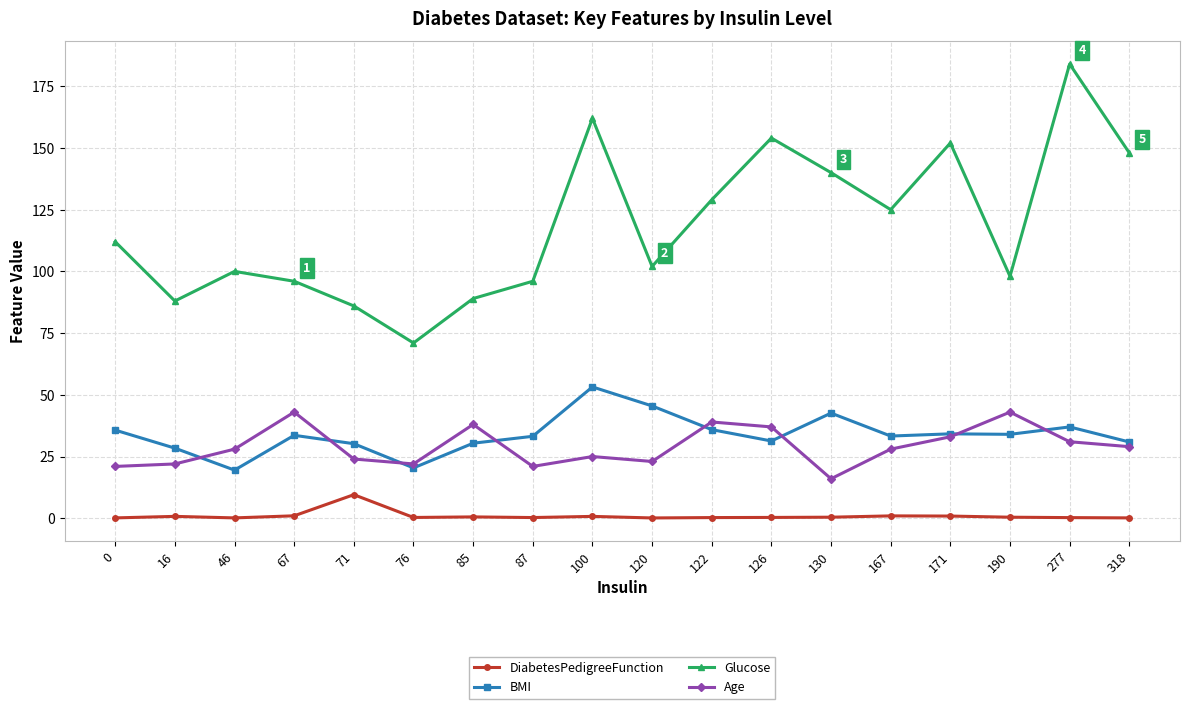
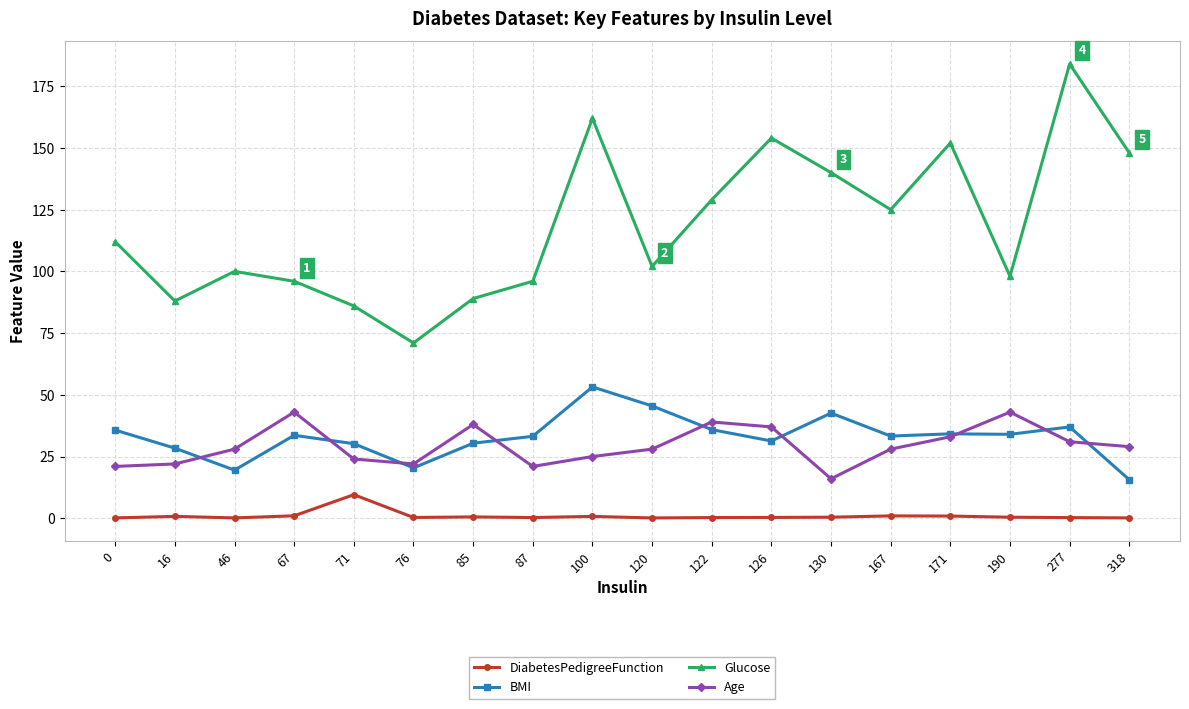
  {
    "DiabetesPedigreeFunction": {
      "0": 0,
      "16": 1,
      "46": 0,
      "67": 1,
      "71": 10,
      "76": 0,
      "85": 1,
      "87": 0,
      "100": 1,
      "120": 0,
      "122": 0,
      "126": 0,
      "130": 0,
      "167": 1,
      "171": 1,
      "190": 0,
      "277": 0,
      "318": 0
    },
    "BMI": {
      "0": 36,
      "16": 28,
      "46": 20,
      "67": 34,
      "71": 30,
      "76": 20,
      "85": 30,
      "87": 33,
      "100": 53,
      "120": 46,
      "122": 36,
      "126": 31,
      "130": 43,
      "167": 33,
      "171": 34,
      "190": 34,
      "277": 37,
-     "318": 31
+     "318": 16
    },
    "Glucose": {
      "0": 112,
      "16": 88,
      "46": 100,
      "71": 86,
      "76": 71,
      "85": 89,
      "87": 96,
      "100": 162,
      "122": 129,
      "126": 154,
      "167": 125,
      "171": 152,
      "190": 98
    },
    "Age": {
      "0": 21,
      "16": 22,
      "46": 28,
      "67": 43,
      "71": 24,
      "76": 22,
      "85": 38,
      "87": 21,
      "100": 25,
-     "120": 23,
+     "120": 28,
      "122": 39,
      "126": 37,
      "130": 16,
      "167": 28,
      "171": 33,
      "190": 43,
      "277": 31,
      "318": 29
    }
  }
